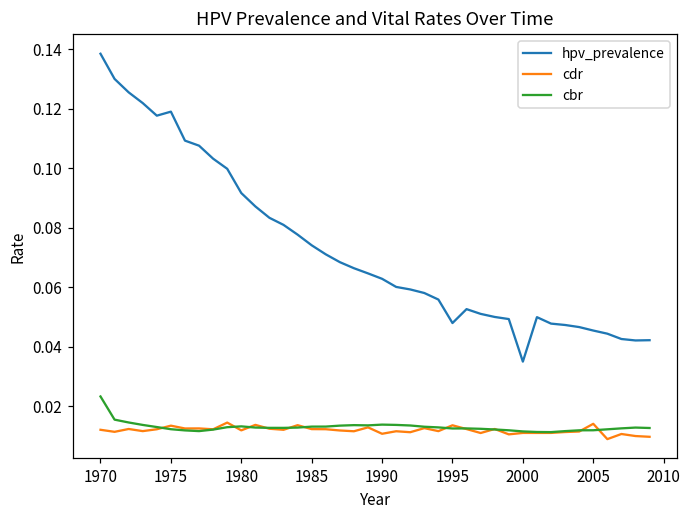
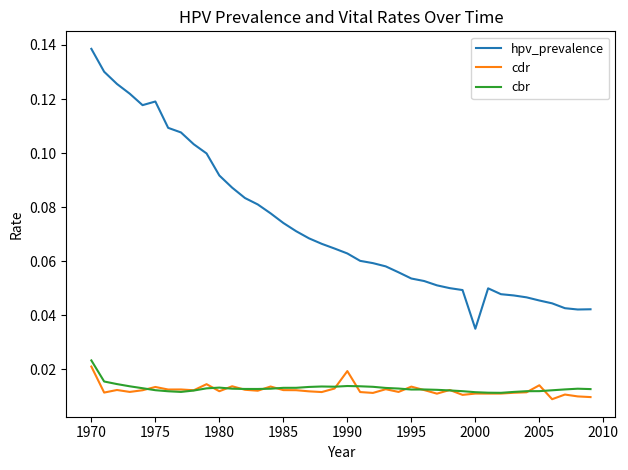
  {
    "hpv_prevalence": {
      "1970": 0.139,
      "1975": 0.119,
      "1980": 0.092,
      "1985": 0.074,
      "1990": 0.063,
-     "1995": 0.048,
+     "1995": 0.054,
      "2000": 0.035,
      "2005": 0.045
    },
    "cdr": {
-     "1970": 0.012,
+     "1970": 0.021,
      "1975": 0.013,
      "1980": 0.012,
-     "1990": 0.011,
+     "1990": 0.019,
      "1995": 0.014,
      "2005": 0.014
    },
    "cbr": {
      "1970": 0.023,
      "1975": 0.012,
      "1980": 0.013,
      "1990": 0.014,
      "1995": 0.013,
      "2005": 0.012
    }
  }
